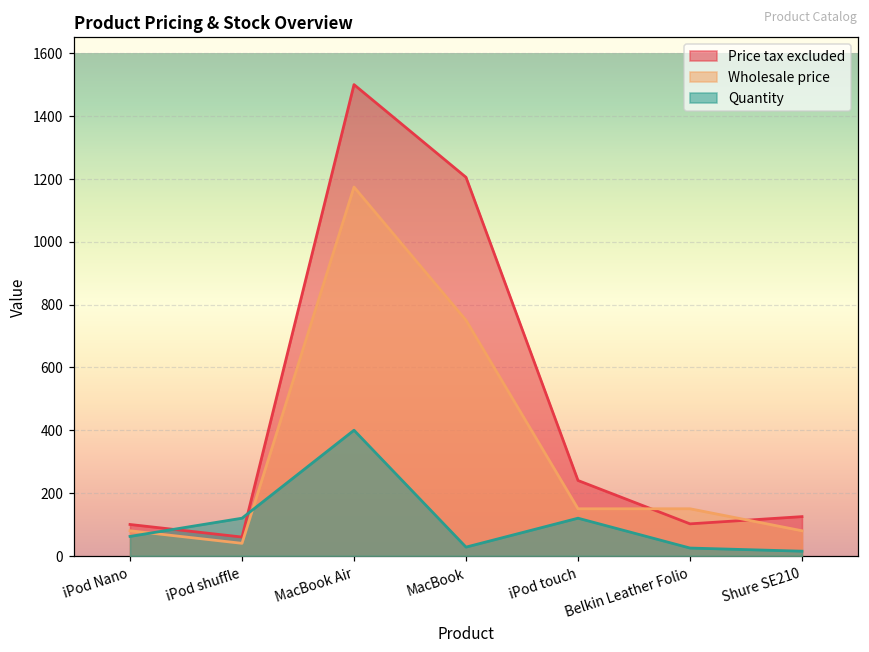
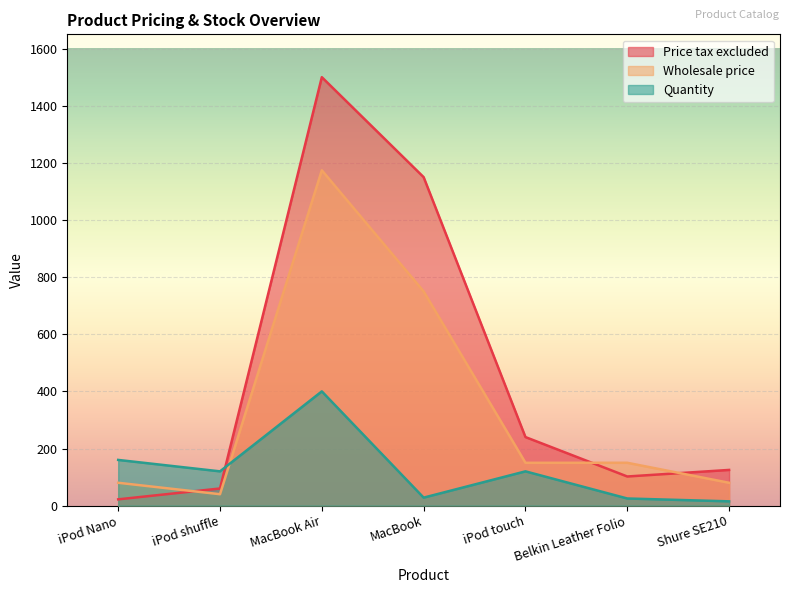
  {
    "Price tax excluded": {
-     "iPod Nano": 100,
+     "iPod Nano": 20,
      "iPod shuffle": 60,
      "MacBook Air": 1500,
-     "MacBook": 1210,
+     "MacBook": 1150,
      "iPod touch": 240,
      "Belkin Leather Folio": 100,
      "Shure SE210": 130
    },
    "Wholesale price": {
      "iPod Nano": 80,
      "iPod shuffle": 40,
      "MacBook Air": 1170,
      "MacBook": 750,
      "iPod touch": 150,
      "Belkin Leather Folio": 150,
      "Shure SE210": 80
    },
    "Quantity": {
-     "iPod Nano": 60,
+     "iPod Nano": 160,
      "iPod shuffle": 120,
      "MacBook Air": 400,
      "MacBook": 30,
      "iPod touch": 120,
      "Belkin Leather Folio": 30,
      "Shure SE210": 20
    }
  }
